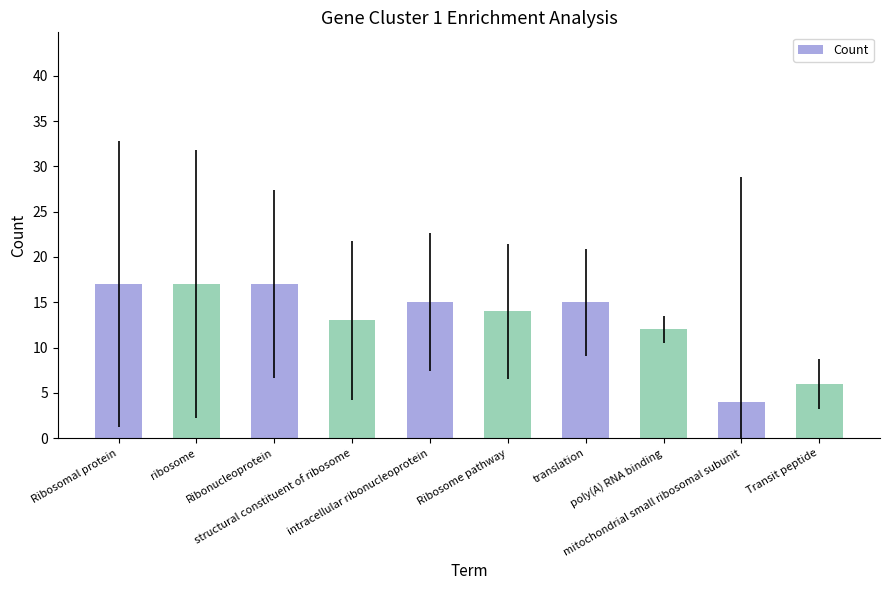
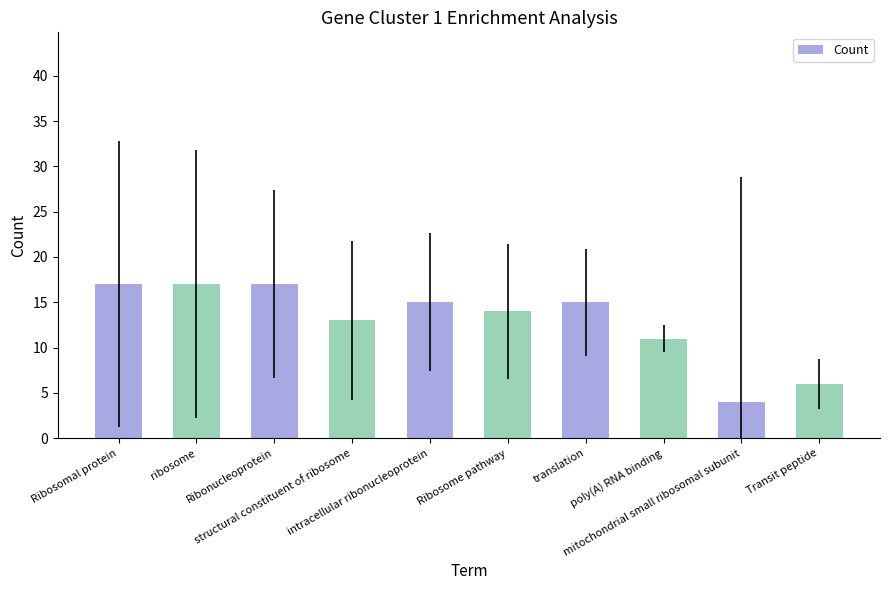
  {
    "Ribosomal protein": 17,
    "ribosome": 17,
    "Ribonucleoprotein": 17,
    "structural constituent of ribosome": 13,
    "intracellular ribonucleoprotein": 15,
    "Ribosome pathway": 14,
    "translation": 15,
-   "poly(A) RNA binding": 12,
+   "poly(A) RNA binding": 11,
    "mitochondrial small ribosomal subunit": 4,
    "Transit peptide": 6
  }
